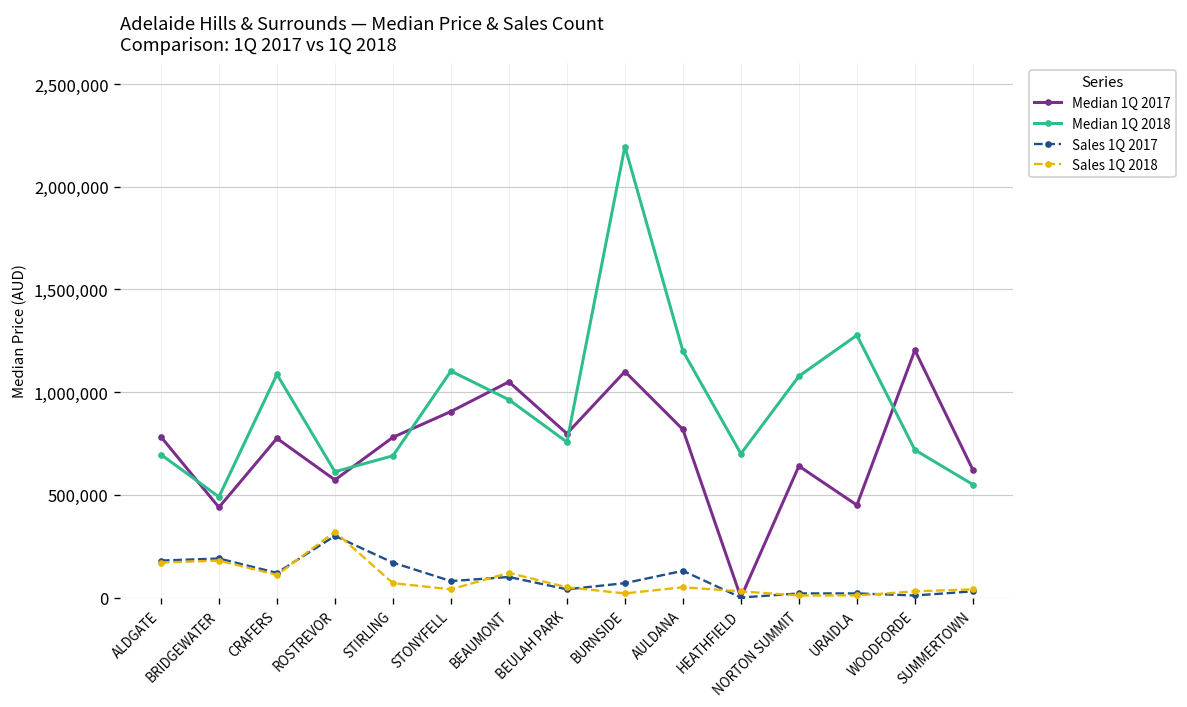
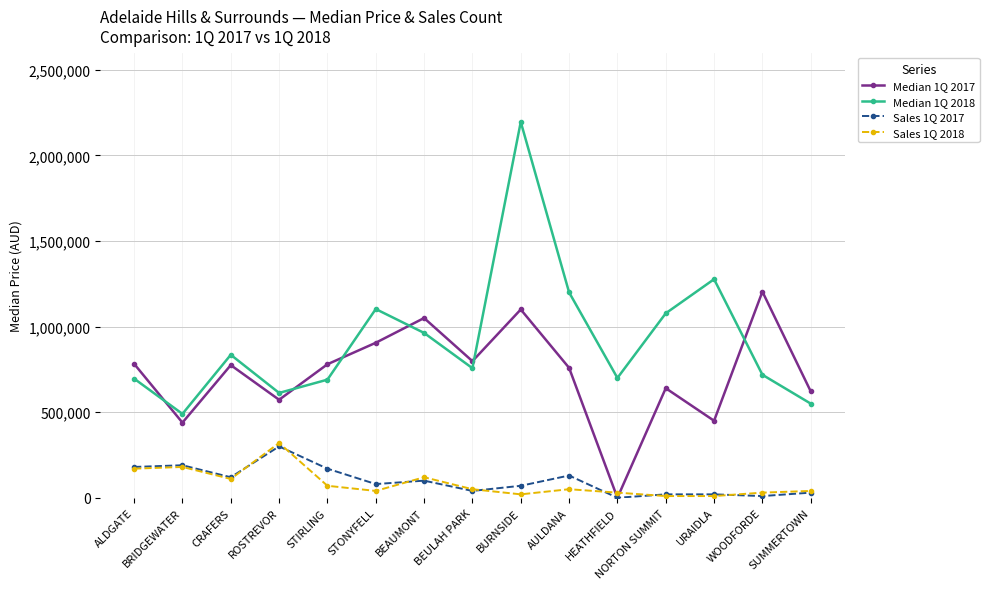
  {
    "Median 1Q 2017": {
      "ALDGATE": "780,000",
      "BRIDGEWATER": "440,000",
      "CRAFERS": "780,000",
      "ROSTREVOR": "570,000",
      "STIRLING": "780,000",
      "STONYFELL": "910,000",
      "BEAUMONT": "1,050,000",
      "BEULAH PARK": "800,000",
      "BURNSIDE": "1,100,000",
-     "AULDANA": "820,000",
+     "AULDANA": "760,000",
      "NORTON SUMMIT": "640,000",
      "URAIDLA": "450,000",
      "WOODFORDE": "1,200,000",
      "SUMMERTOWN": "620,000"
    },
    "Median 1Q 2018": {
      "ALDGATE": "700,000",
      "BRIDGEWATER": "490,000",
-     "CRAFERS": "1,090,000",
+     "CRAFERS": "840,000",
      "ROSTREVOR": "610,000",
      "STIRLING": "690,000",
      "STONYFELL": "1,100,000",
      "BEAUMONT": "960,000",
      "BEULAH PARK": "760,000",
      "BURNSIDE": "2,200,000",
      "AULDANA": "1,200,000",
      "HEATHFIELD": "700,000",
      "NORTON SUMMIT": "1,080,000",
      "URAIDLA": "1,280,000",
      "WOODFORDE": "720,000",
      "SUMMERTOWN": "550,000"
    },
    "Sales 1Q 2017": {
      "ROSTREVOR": "300,000",
      "STIRLING": "170,000",
      "STONYFELL": "80,000",
      "BEAUMONT": "100,000",
      "BURNSIDE": "70,000",
      "AULDANA": "130,000",
      "WOODFORDE": "10,000"
    },
    "Sales 1Q 2018": {
      "ROSTREVOR": "320,000",
      "STIRLING": "70,000",
      "STONYFELL": "40,000",
      "BEAUMONT": "120,000",
      "BURNSIDE": "20,000",
      "AULDANA": "50,000",
      "HEATHFIELD": "30,000",
      "WOODFORDE": "30,000"
    }
  }
